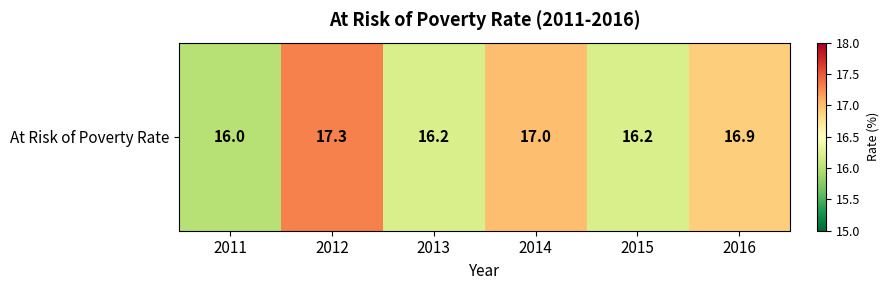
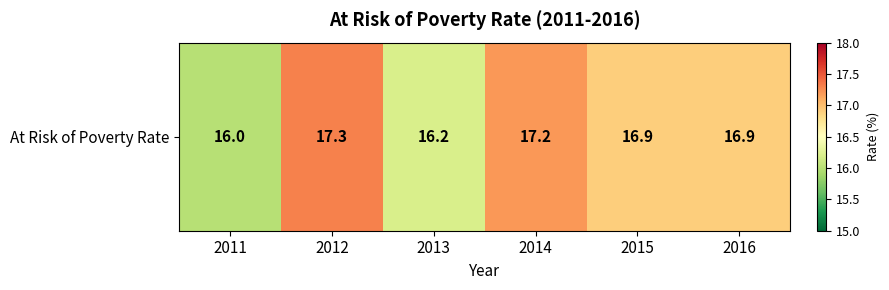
  {
    "At Risk of Poverty Rate": {
      "2011": 16.0,
      "2012": 17.3,
      "2013": 16.2,
-     "2014": 17.0,
-     "2015": 16.2,
+     "2014": 17.2,
+     "2015": 16.9,
      "2016": 16.9
    }
  }
